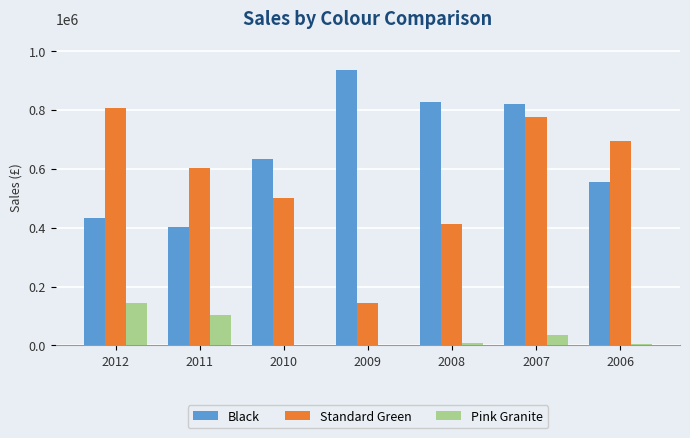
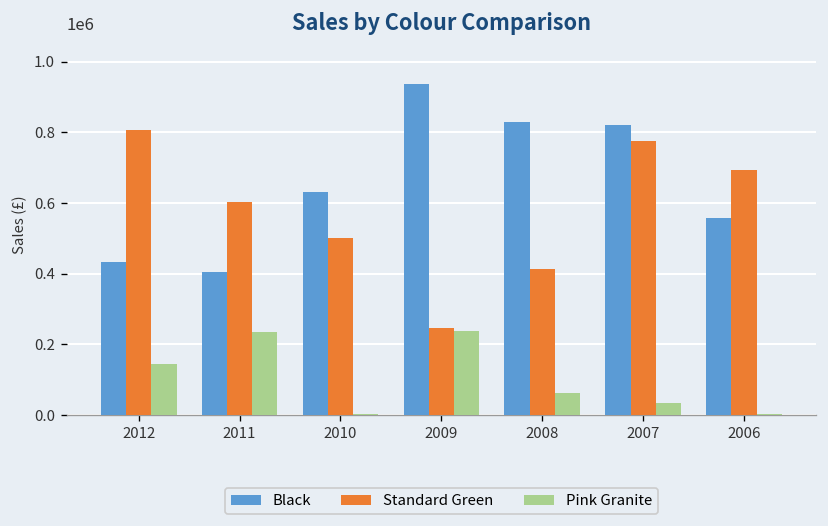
  {
    "Black": {
      "2012": 430000,
      "2011": 400000,
      "2010": 630000,
      "2009": 940000,
      "2008": 830000,
      "2007": 820000,
      "2006": 560000
    },
    "Standard Green": {
      "2012": 810000,
      "2011": 600000,
      "2010": 500000,
-     "2009": 140000,
+     "2009": 250000,
      "2008": 410000,
      "2007": 780000,
      "2006": 690000
    },
    "Pink Granite": {
      "2012": 140000,
-     "2011": 100000,
-     "2009": 0,
-     "2008": 10000,
+     "2011": 230000,
+     "2009": 240000,
+     "2008": 60000,
      "2007": 30000
    }
  }
